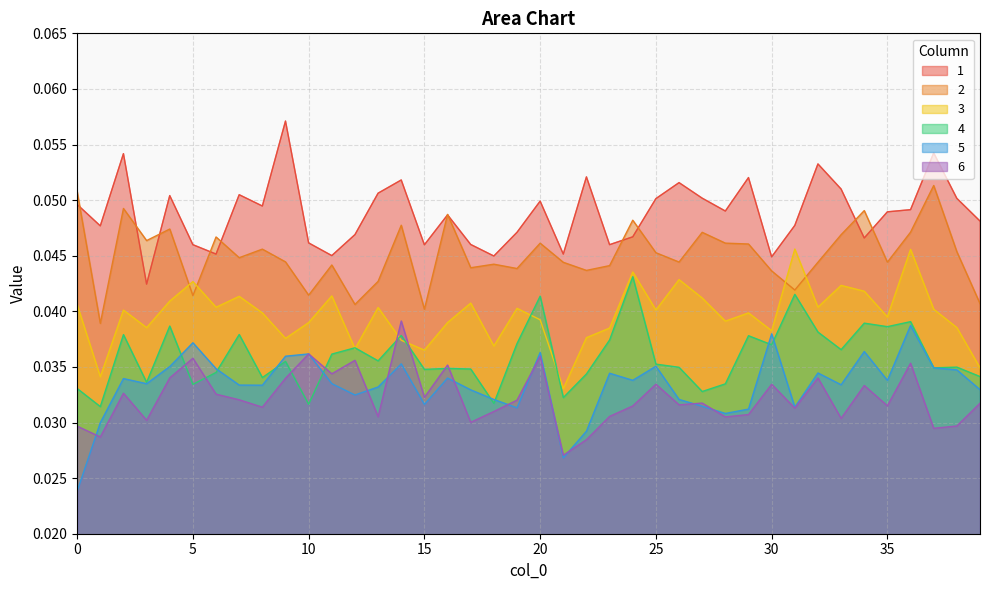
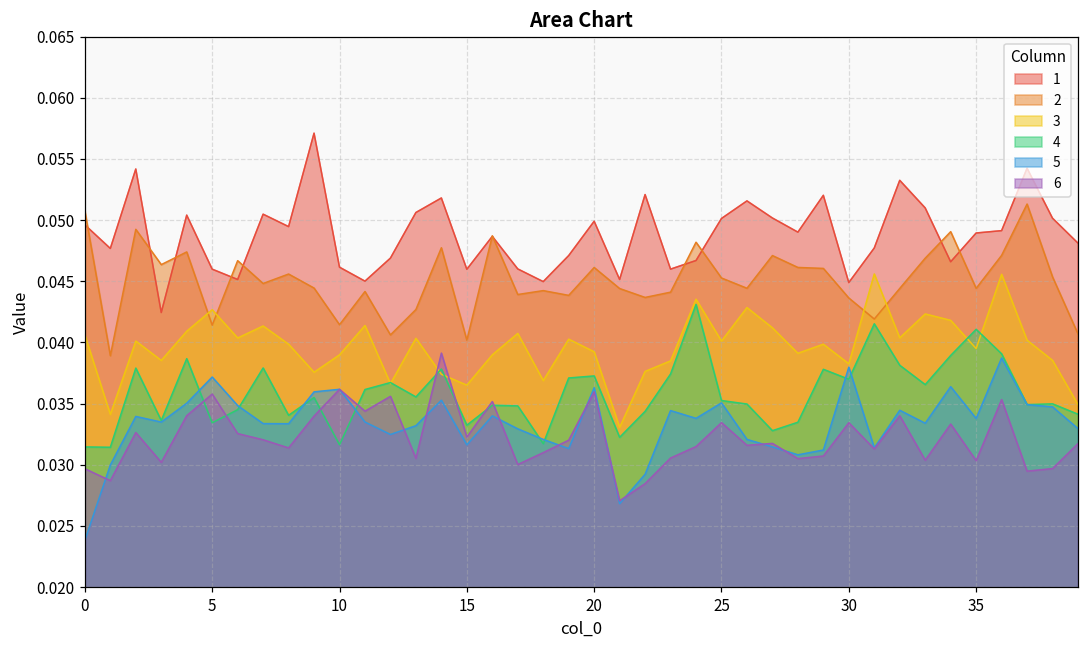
  {
    "4": {
-     "0": 0.0331,
+     "0": 0.0315,
      "5": 0.0334,
      "10": 0.0316,
-     "15": 0.0348,
-     "20": 0.0414,
+     "15": 0.0332,
+     "20": 0.0373,
      "30": 0.0370,
-     "35": 0.0386
+     "35": 0.0411
    },
    "5": {
      "0": 0.0238,
      "5": 0.0372,
      "15": 0.0316,
      "20": 0.0363,
      "30": 0.0380,
      "35": 0.0338
    },
    "6": {
      "0": 0.0297,
      "5": 0.0358,
      "15": 0.0323,
      "20": 0.0360,
      "25": 0.0334,
      "30": 0.0334,
-     "35": 0.0315
+     "35": 0.0303
    }
  }
